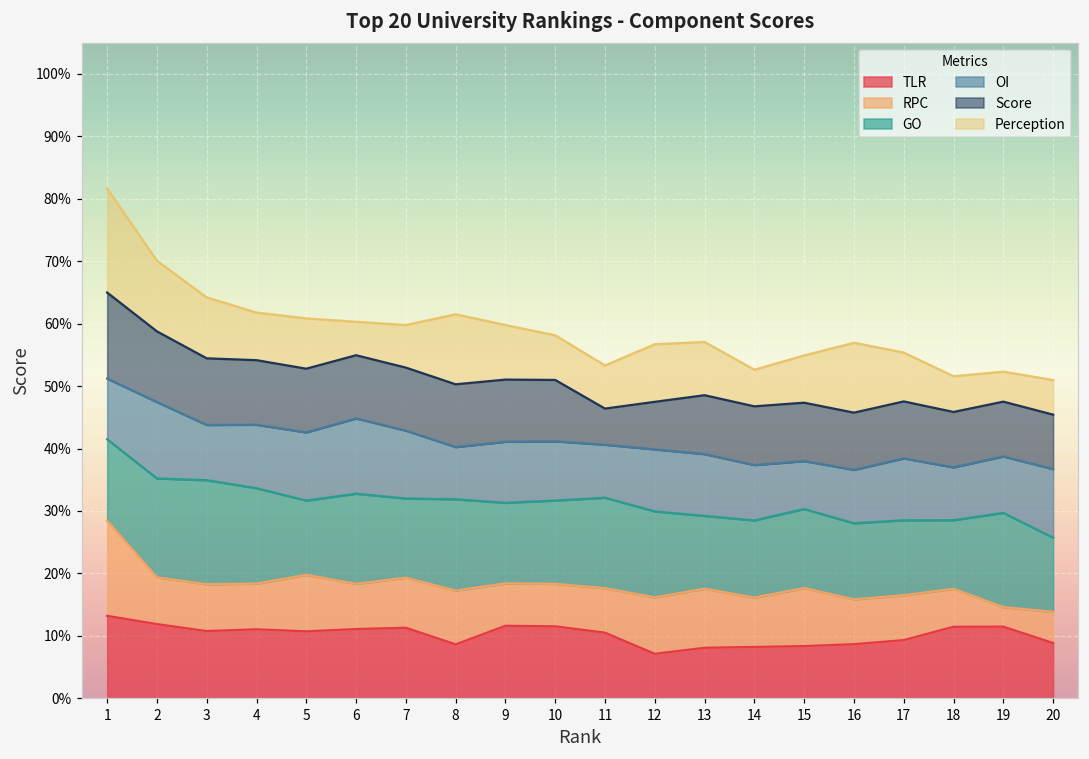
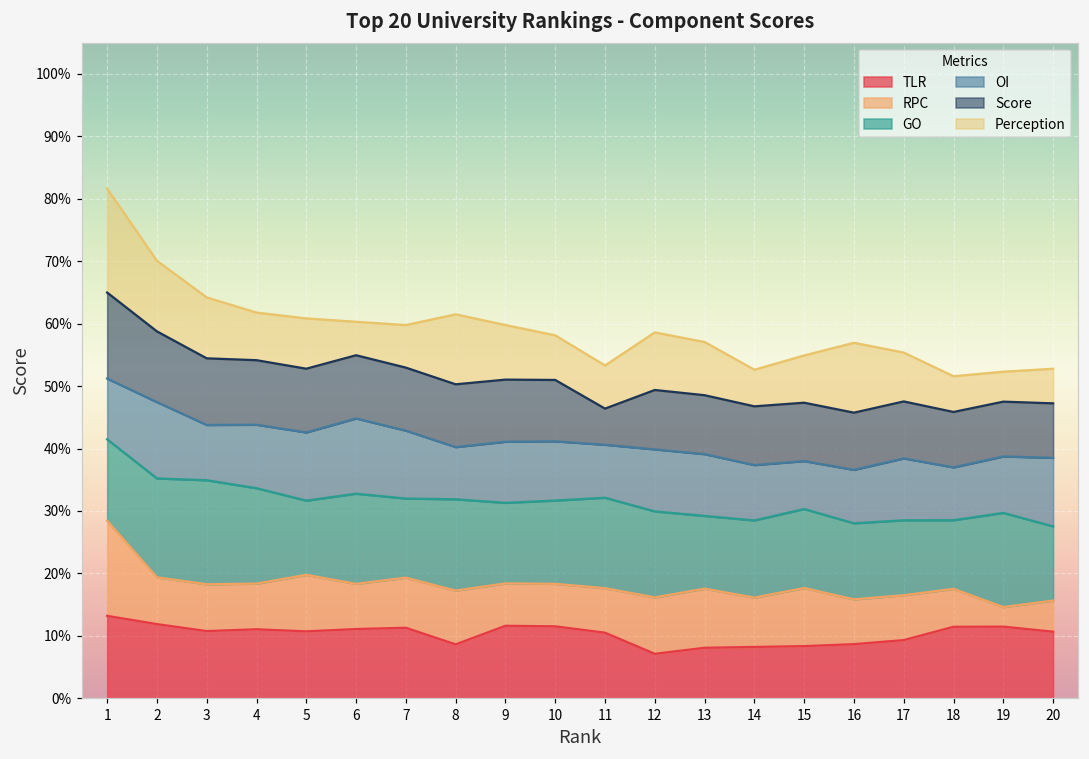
  {
    "TLR": {
      "1": "13%",
      "2": "12%",
      "3": "11%",
      "4": "11%",
      "5": "11%",
      "6": "11%",
      "7": "11%",
      "8": "9%",
      "9": "12%",
      "10": "12%",
      "11": "10%",
      "12": "7%",
      "13": "8%",
      "14": "8%",
      "15": "8%",
      "16": "9%",
      "17": "9%",
      "18": "11%",
      "19": "11%",
-     "20": "9%"
+     "20": "11%"
    },
    "Score": {
      "1": "14%",
      "2": "11%",
      "3": "11%",
      "4": "10%",
      "5": "10%",
      "6": "10%",
      "7": "10%",
      "8": "10%",
      "9": "10%",
      "10": "10%",
      "11": "6%",
-     "12": "8%",
+     "12": "10%",
      "13": "9%",
      "14": "9%",
      "15": "9%",
      "16": "9%",
      "17": "9%",
      "18": "9%",
      "19": "9%",
      "20": "9%"
    }
  }
